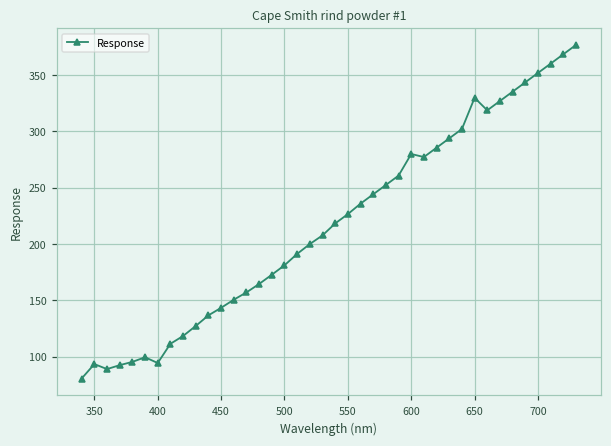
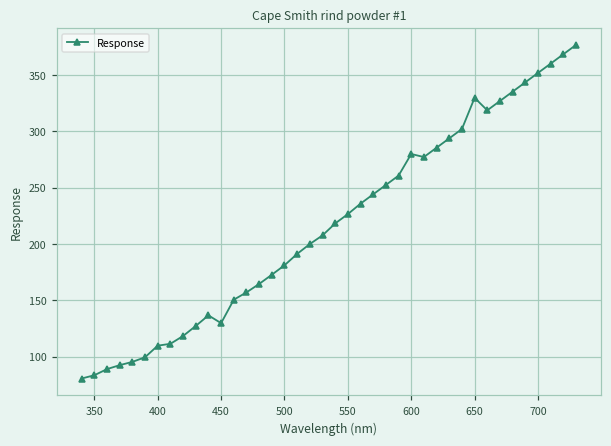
  {
-   "350": 93,
-   "400": 94,
-   "450": 143,
+   "350": 83,
+   "400": 110,
+   "450": 130,
    "500": 181,
    "550": 227,
    "600": 280,
    "650": 330,
    "700": 352
  }
